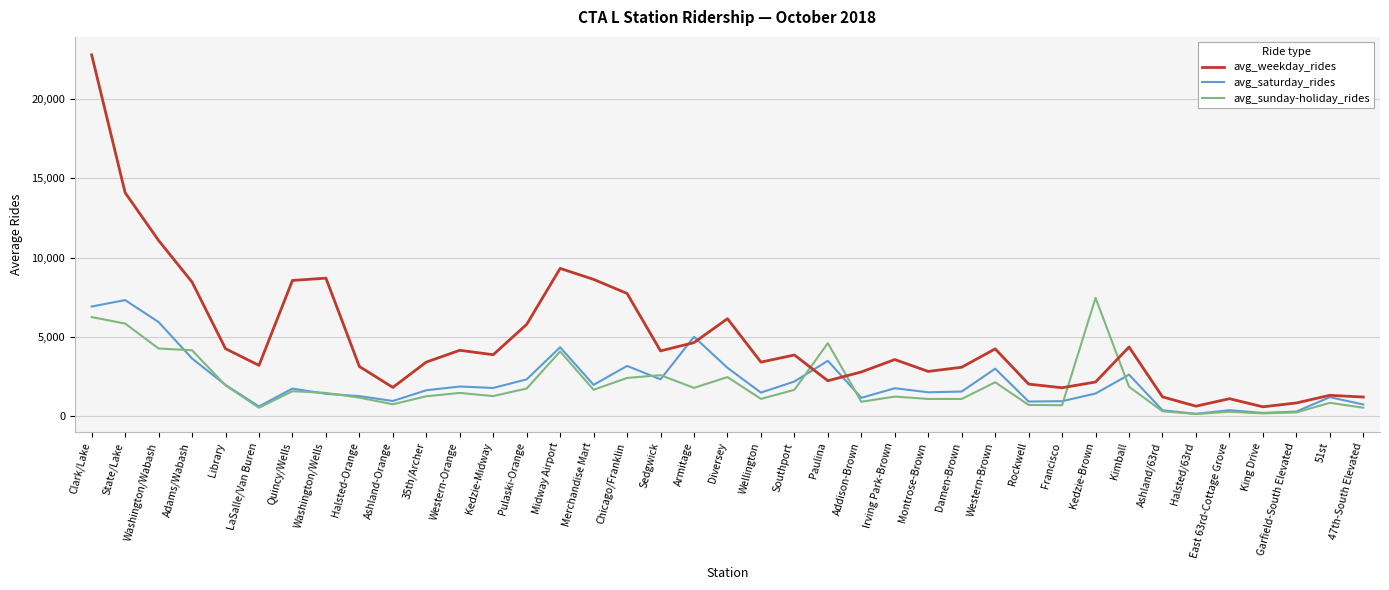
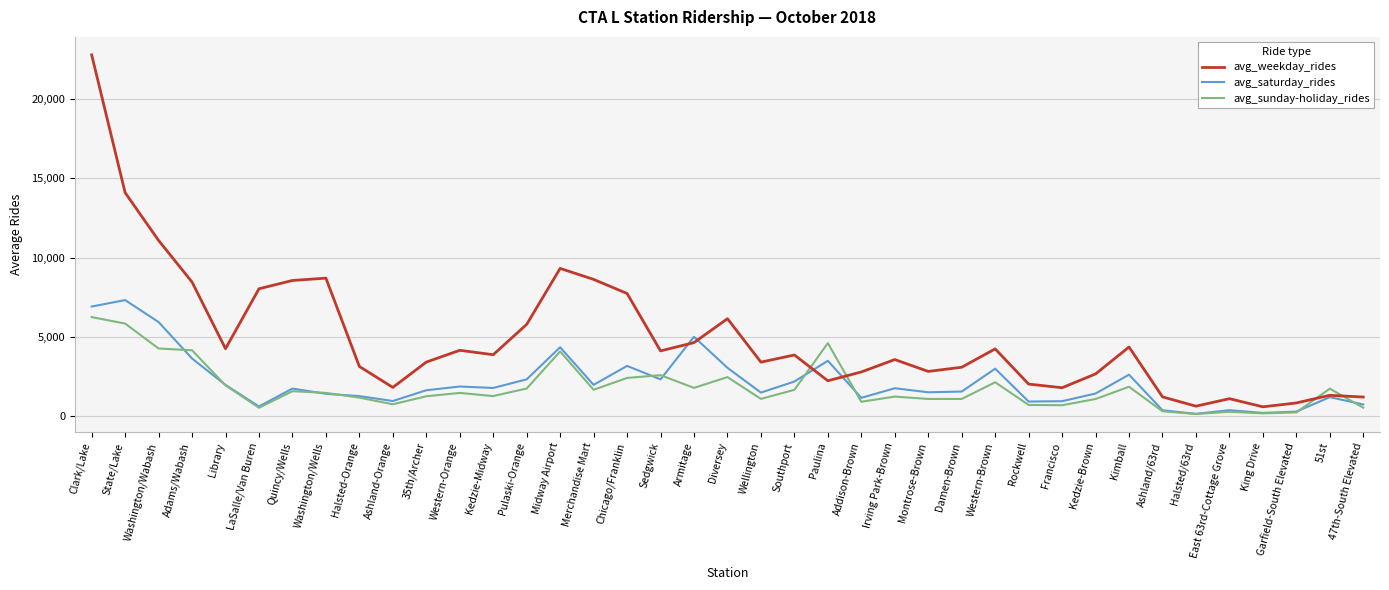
  {
    "avg_weekday_rides": {
      "Clark/Lake": "22,800",
      "State/Lake": "14,100",
      "Washington/Wabash": "11,100",
      "Adams/Wabash": "8,400",
      "Library": "4,200",
-     "LaSalle/Van Buren": "3,200",
+     "LaSalle/Van Buren": "8,000",
      "Quincy/Wells": "8,500",
      "Washington/Wells": "8,700",
      "Halsted-Orange": "3,100",
      "Ashland-Orange": "1,800",
      "35th/Archer": "3,400",
      "Western-Orange": "4,100",
      "Kedzie-Midway": "3,900",
      "Pulaski-Orange": "5,800",
      "Midway Airport": "9,300",
      "Merchandise Mart": "8,600",
      "Chicago/Franklin": "7,700",
      "Sedgwick": "4,100",
      "Armitage": "4,600",
      "Diversey": "6,100",
      "Wellington": "3,400",
      "Southport": "3,800",
      "Paulina": "2,200",
      "Addison-Brown": "2,800",
      "Irving Park-Brown": "3,500",
      "Montrose-Brown": "2,800",
      "Damen-Brown": "3,100",
      "Western-Brown": "4,200",
      "Rockwell": "2,000",
      "Francisco": "1,800",
-     "Kedzie-Brown": "2,100",
+     "Kedzie-Brown": "2,600",
      "Kimball": "4,300",
      "Ashland/63rd": "1,200",
      "Halsted/63rd": "600",
      "East 63rd-Cottage Grove": "1,100",
      "King Drive": "600",
      "Garfield-South Elevated": "800",
      "47th-South Elevated": "1,200"
    },
    "avg_saturday_rides": {
      "Clark/Lake": "6,900",
      "State/Lake": "7,300",
      "Washington/Wabash": "5,900",
      "Adams/Wabash": "3,600",
      "Quincy/Wells": "1,700",
      "Ashland-Orange": "900",
      "35th/Archer": "1,600",
      "Western-Orange": "1,800",
      "Kedzie-Midway": "1,800",
      "Pulaski-Orange": "2,300",
      "Midway Airport": "4,300",
      "Merchandise Mart": "1,900",
      "Chicago/Franklin": "3,100",
      "Sedgwick": "2,300",
      "Armitage": "5,000",
      "Diversey": "3,000",
      "Wellington": "1,500",
      "Southport": "2,200",
      "Paulina": "3,500",
      "Addison-Brown": "1,100",
      "Irving Park-Brown": "1,700",
      "Montrose-Brown": "1,500",
      "Damen-Brown": "1,500",
      "Western-Brown": "3,000",
      "Rockwell": "900",
      "Francisco": "900",
      "Kedzie-Brown": "1,400",
      "Kimball": "2,600",
      "47th-South Elevated": "700"
    },
    "avg_sunday‑holiday_rides": {
      "Clark/Lake": "6,200",
      "State/Lake": "5,800",
      "Washington/Wabash": "4,200",
      "Adams/Wabash": "4,100",
      "Quincy/Wells": "1,500",
      "Ashland-Orange": "700",
      "35th/Archer": "1,200",
      "Western-Orange": "1,400",
      "Kedzie-Midway": "1,200",
      "Pulaski-Orange": "1,700",
      "Midway Airport": "4,100",
      "Merchandise Mart": "1,600",
      "Chicago/Franklin": "2,400",
      "Sedgwick": "2,600",
      "Armitage": "1,800",
      "Diversey": "2,400",
      "Wellington": "1,100",
      "Southport": "1,600",
      "Paulina": "4,600",
      "Addison-Brown": "900",
      "Irving Park-Brown": "1,200",
      "Montrose-Brown": "1,100",
      "Damen-Brown": "1,100",
      "Western-Brown": "2,100",
      "Rockwell": "700",
      "Francisco": "700",
-     "Kedzie-Brown": "7,500",
+     "Kedzie-Brown": "1,100",
      "Kimball": "1,800",
-     "51st": "800",
+     "51st": "1,700",
      "47th-South Elevated": "500"
    }
  }
